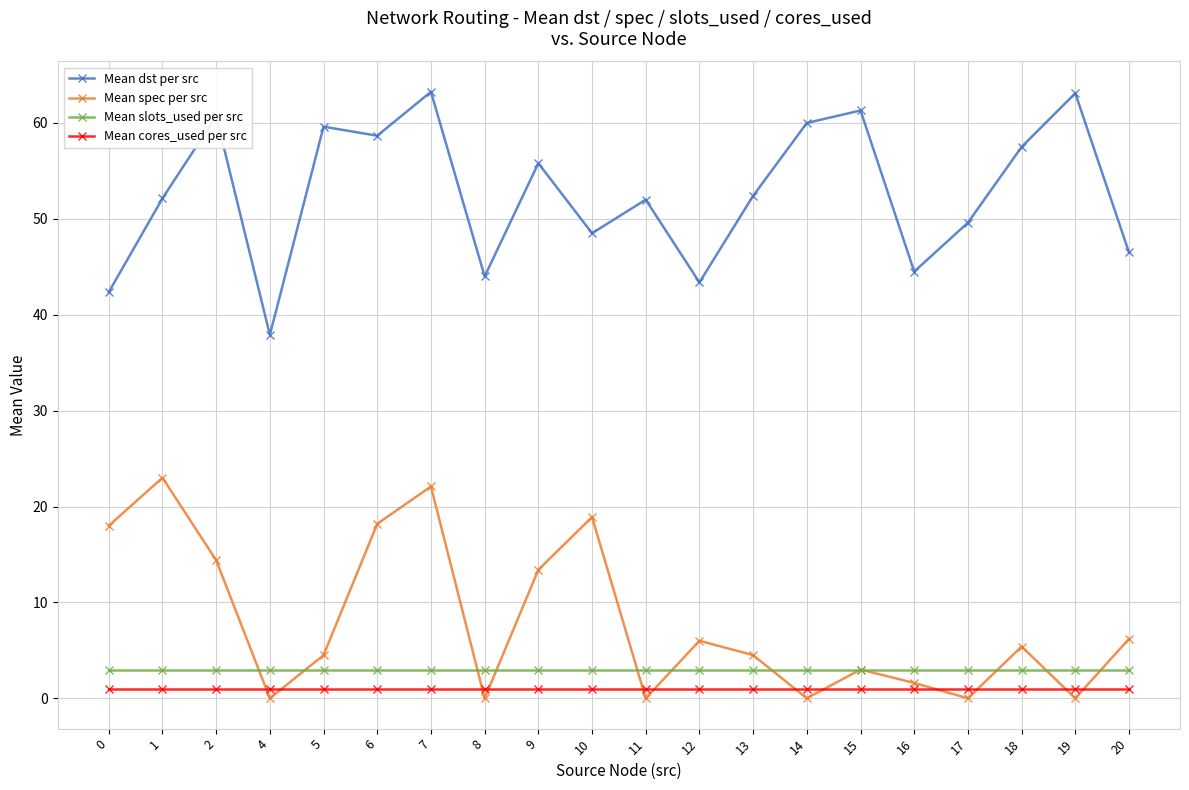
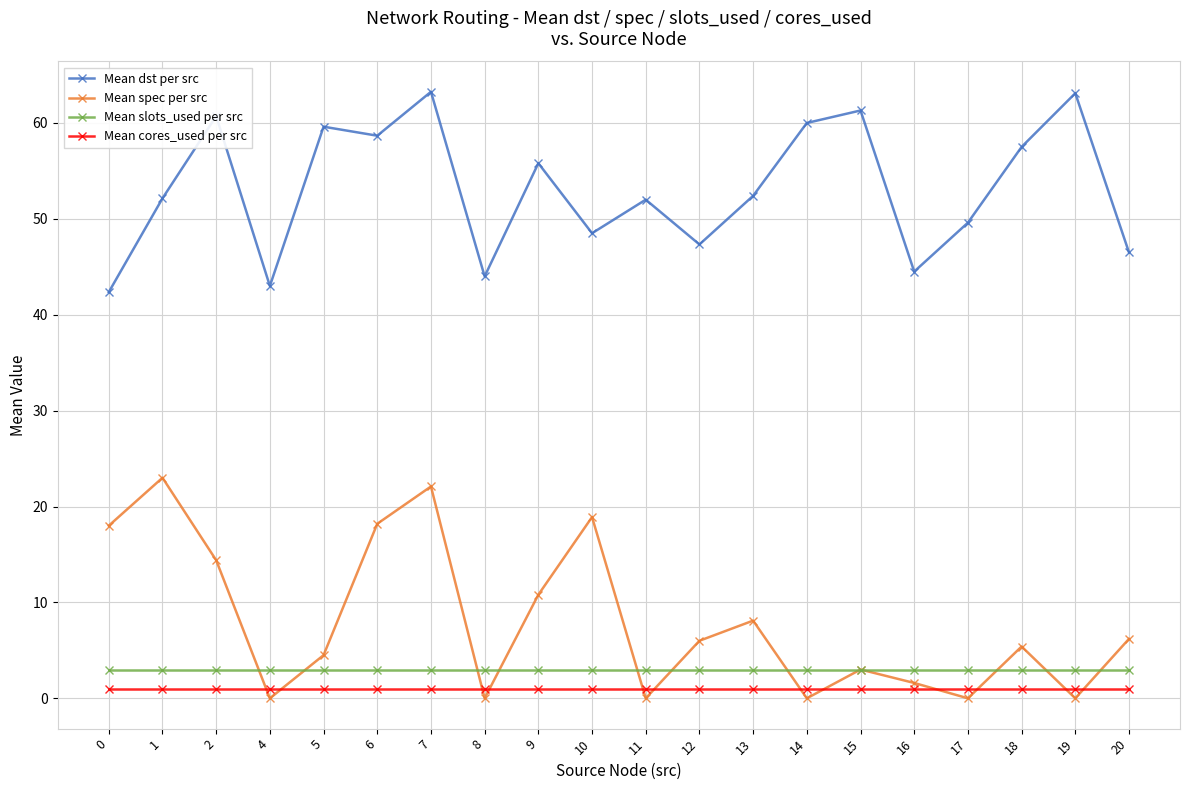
  {
    "Mean dst per src": {
      "0": 42,
      "1": 52,
-     "4": 38,
+     "4": 43,
      "5": 60,
      "6": 59,
      "7": 63,
      "8": 44,
      "9": 56,
      "10": 49,
      "11": 52,
-     "12": 43,
+     "12": 47,
      "13": 52,
      "14": 60,
      "15": 61,
      "16": 45,
      "17": 50,
      "18": 58,
      "19": 63,
      "20": 47
    },
    "Mean spec per src": {
      "0": 18,
      "1": 23,
      "2": 14,
      "4": 0,
      "5": 5,
      "6": 18,
      "7": 22,
      "8": 0,
-     "9": 13,
+     "9": 11,
      "10": 19,
      "11": 0,
      "12": 6,
-     "13": 5,
+     "13": 8,
      "14": 0,
      "16": 2,
      "17": 0,
      "18": 5,
      "19": 0,
      "20": 6
    },
    "Mean slots_used per src": {
      "0": 3,
      "1": 3,
      "2": 3,
      "4": 3,
      "5": 3,
      "6": 3,
      "7": 3,
      "8": 3,
      "9": 3,
      "10": 3,
      "11": 3,
      "12": 3,
      "13": 3,
      "14": 3,
      "16": 3,
      "17": 3,
      "18": 3,
      "19": 3,
      "20": 3
    },
    "Mean cores_used per src": {
      "0": 1,
      "1": 1,
      "2": 1,
      "4": 1,
      "5": 1,
      "6": 1,
      "7": 1,
      "8": 1,
      "9": 1,
      "10": 1,
      "11": 1,
      "12": 1,
      "13": 1,
      "14": 1,
      "15": 1,
      "16": 1,
      "17": 1,
      "18": 1,
      "19": 1,
      "20": 1
    }
  }
